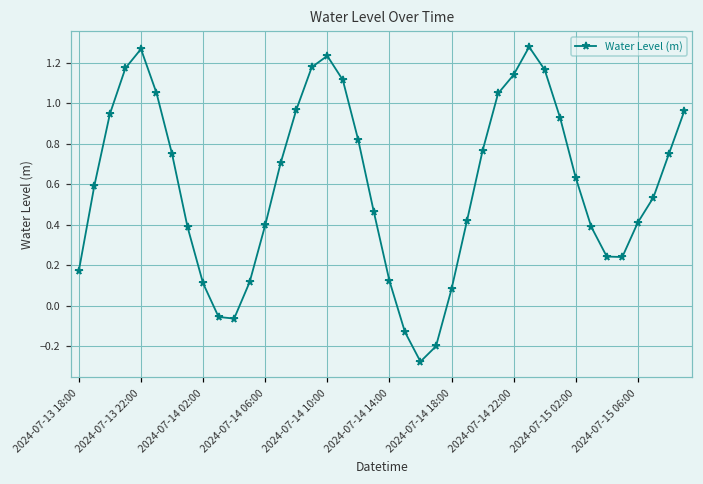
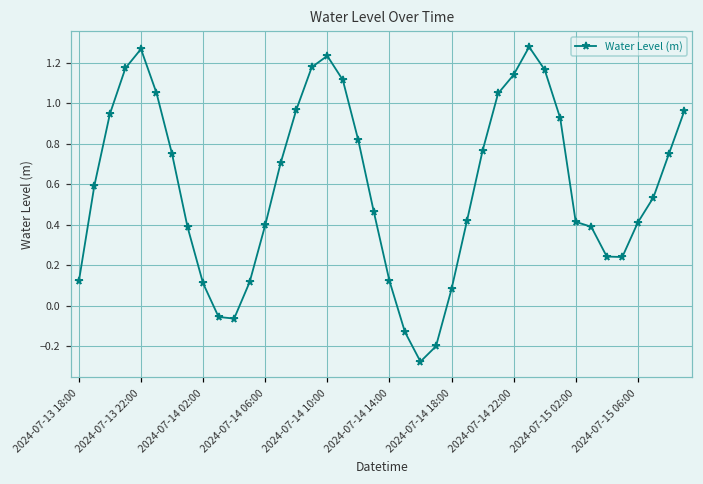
  {
-   "2024-07-13 18:00": 0.17,
+   "2024-07-13 18:00": 0.12,
    "2024-07-13 22:00": 1.27,
    "2024-07-14 02:00": 0.11,
    "2024-07-14 06:00": 0.40,
    "2024-07-14 10:00": 1.24,
    "2024-07-14 14:00": 0.12,
    "2024-07-14 18:00": 0.08,
    "2024-07-14 22:00": 1.14,
-   "2024-07-15 02:00": 0.63,
+   "2024-07-15 02:00": 0.41,
    "2024-07-15 06:00": 0.41
  }
